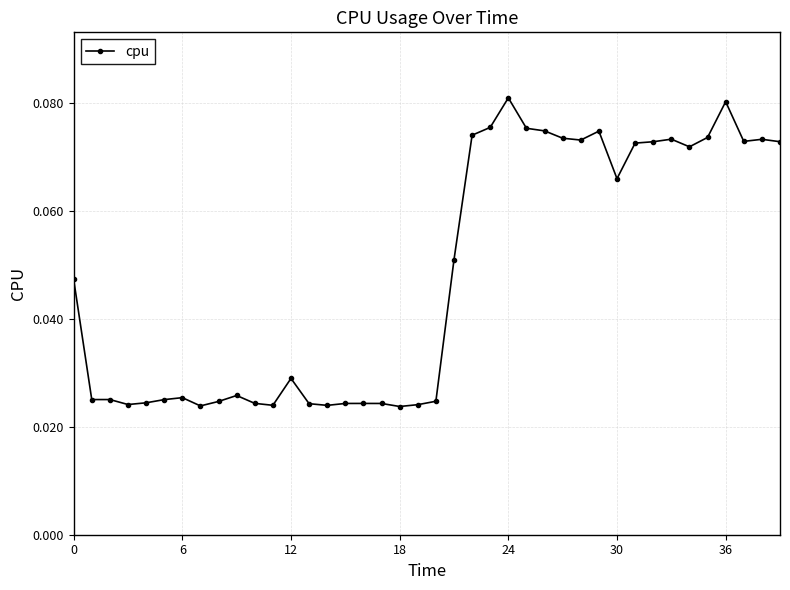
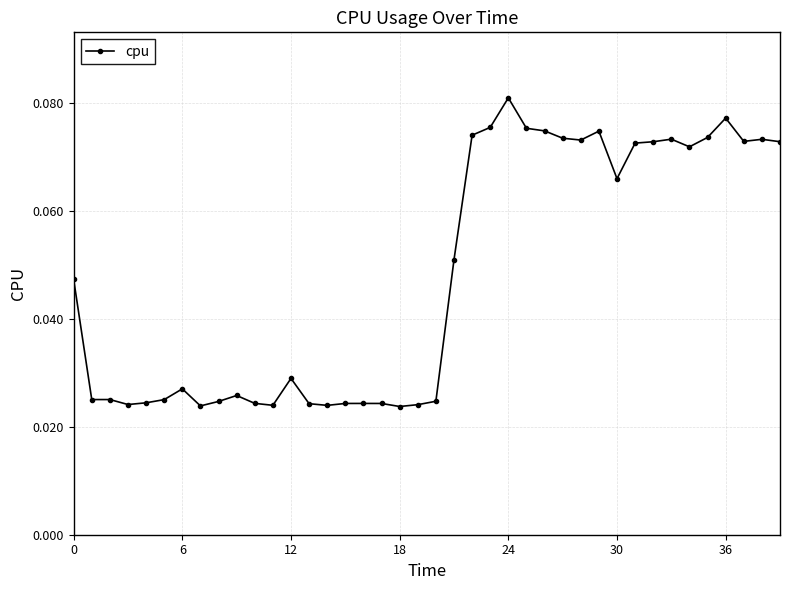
  {
    "0": 0.047,
-   "6": 0.025,
+   "6": 0.027,
    "12": 0.029,
    "18": 0.024,
    "24": 0.081,
    "30": 0.066,
-   "36": 0.080
+   "36": 0.077
  }
